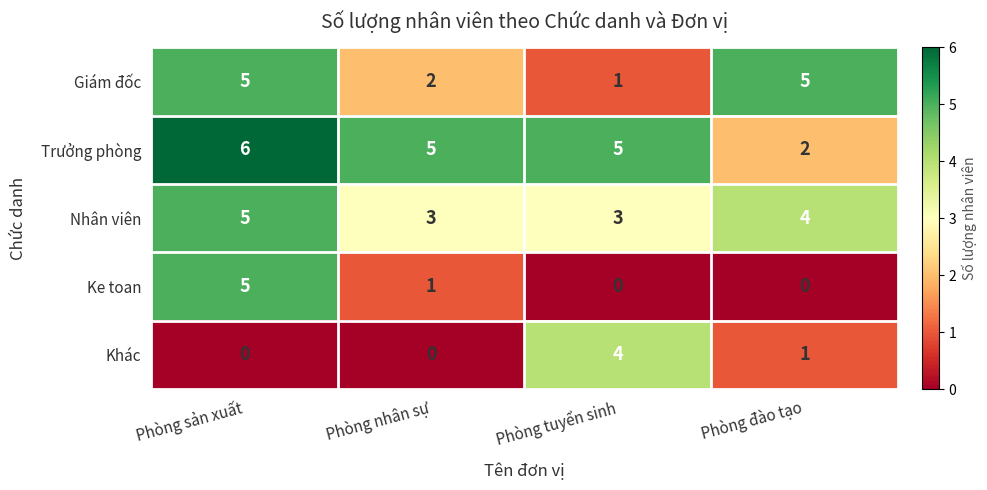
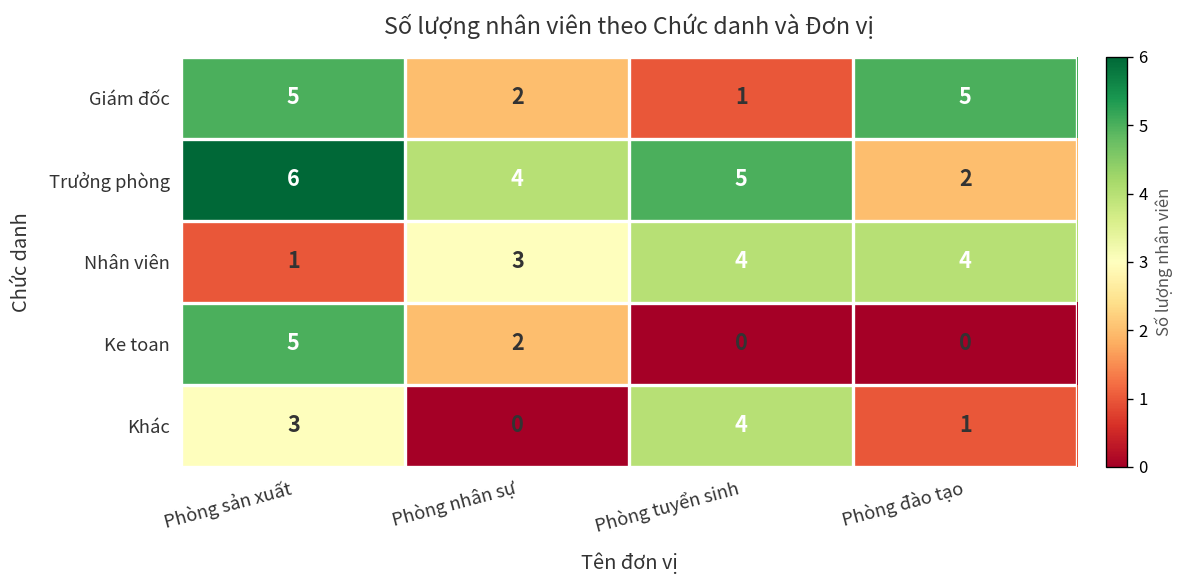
  {
    "Giám đốc": {
      "Phòng sản xuất": 5,
      "Phòng nhân sự": 2,
      "Phòng tuyển sinh": 1,
      "Phòng đào tạo": 5
    },
    "Trưởng phòng": {
      "Phòng sản xuất": 6,
-     "Phòng nhân sự": 5,
+     "Phòng nhân sự": 4,
      "Phòng tuyển sinh": 5,
      "Phòng đào tạo": 2
    },
    "Nhân viên": {
-     "Phòng sản xuất": 5,
+     "Phòng sản xuất": 1,
      "Phòng nhân sự": 3,
-     "Phòng tuyển sinh": 3,
+     "Phòng tuyển sinh": 4,
      "Phòng đào tạo": 4
    },
    "Ke toan": {
      "Phòng sản xuất": 5,
-     "Phòng nhân sự": 1,
+     "Phòng nhân sự": 2,
      "Phòng tuyển sinh": 0,
      "Phòng đào tạo": 0
    },
    "Khác": {
-     "Phòng sản xuất": 0,
+     "Phòng sản xuất": 3,
      "Phòng nhân sự": 0,
      "Phòng tuyển sinh": 4,
      "Phòng đào tạo": 1
    }
  }
